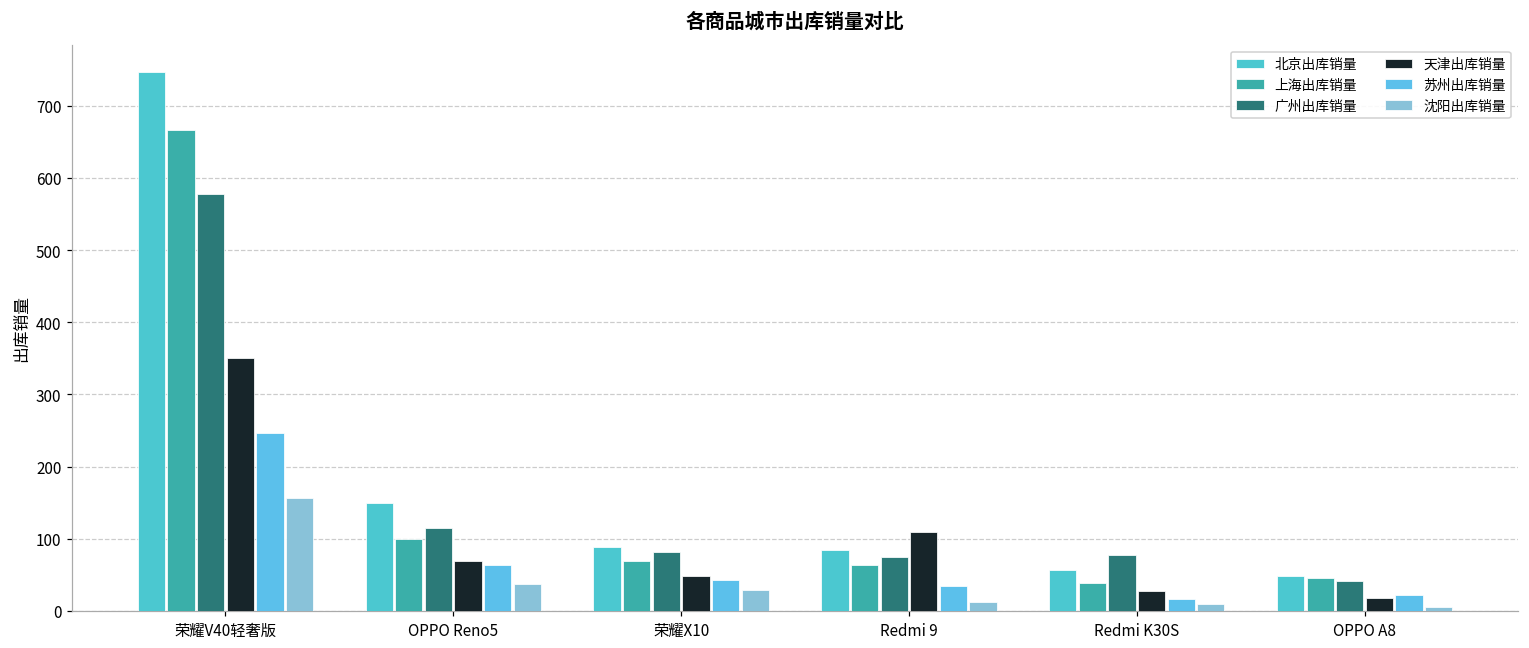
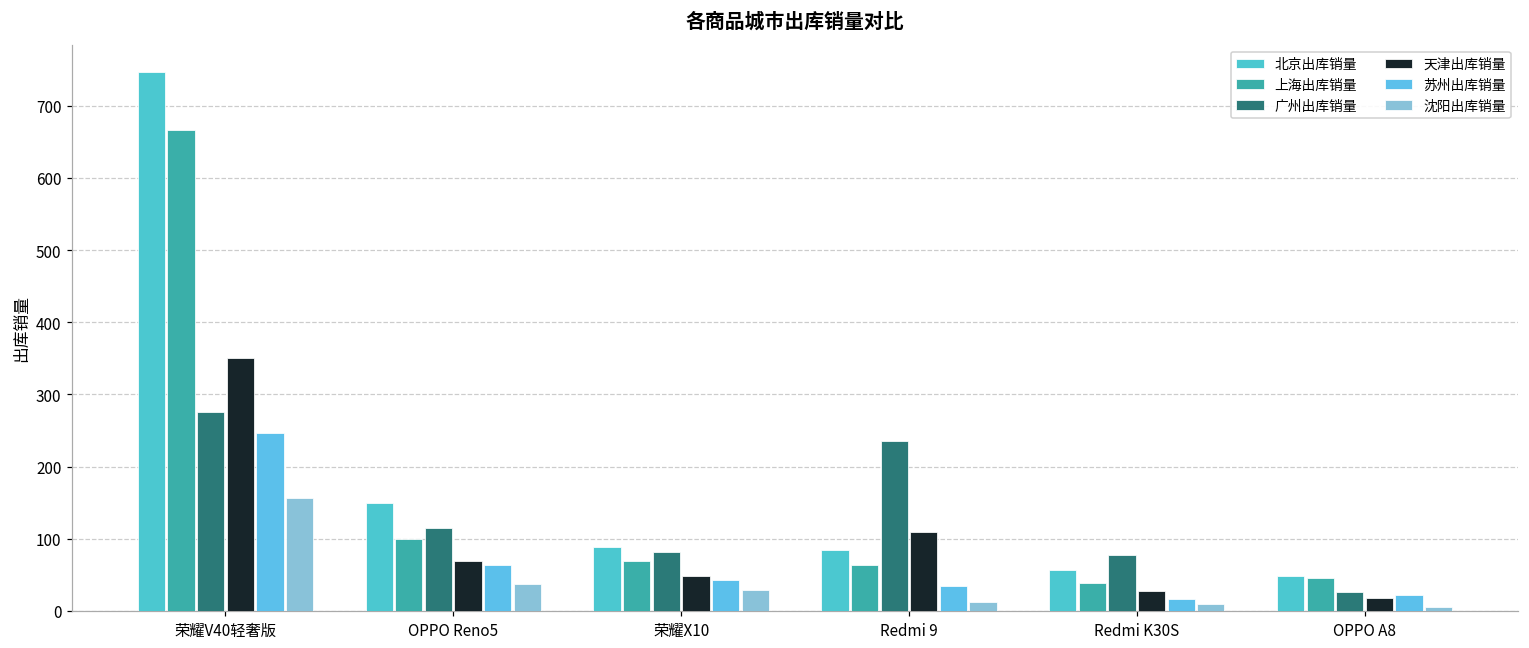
  {
    "广州出库销量": {
-     "荣耀V40轻奢版": 580,
+     "荣耀V40轻奢版": 280,
      "OPPO Reno5": 120,
      "荣耀X10": 80,
-     "Redmi 9": 80,
+     "Redmi 9": 240,
      "Redmi K30S": 80,
-     "OPPO A8": 40
+     "OPPO A8": 30
    },
    "天津出库销量": {
      "荣耀V40轻奢版": 350,
      "OPPO Reno5": 70,
      "荣耀X10": 50,
      "Redmi 9": 110,
      "Redmi K30S": 30,
      "OPPO A8": 20
    }
  }
